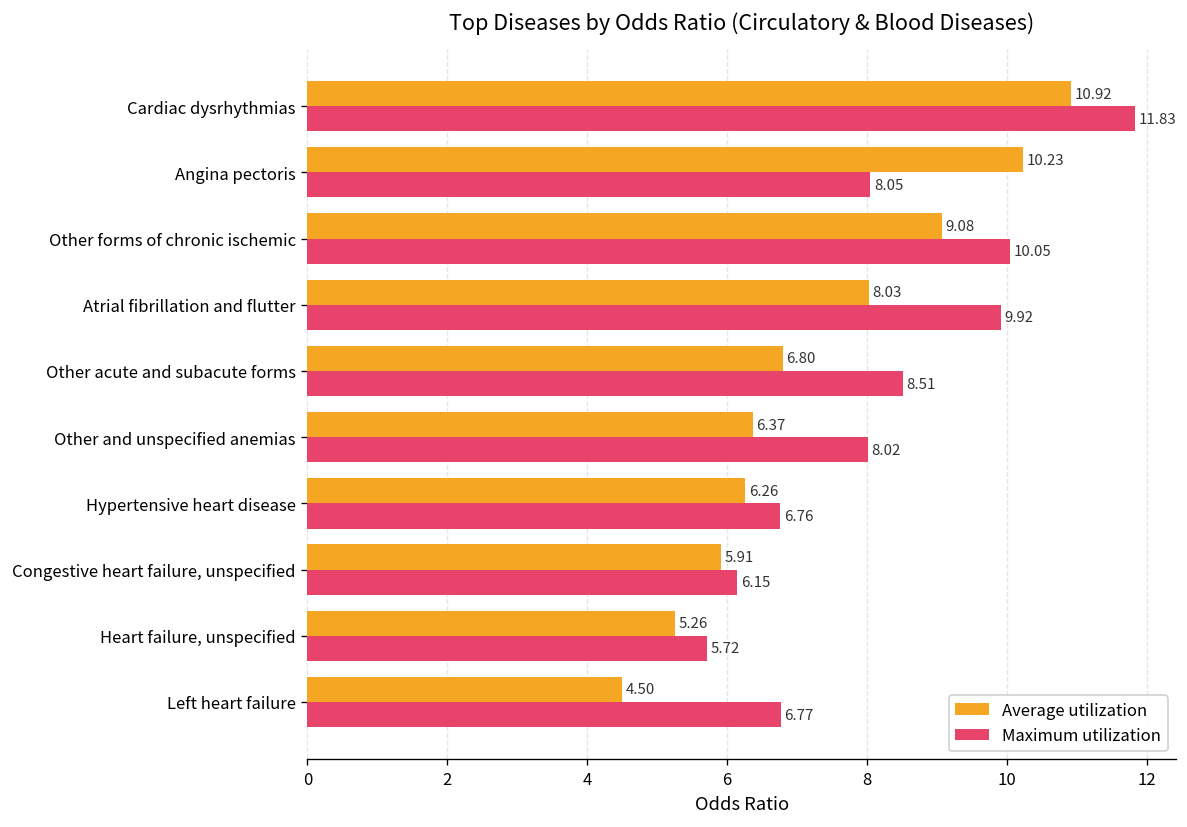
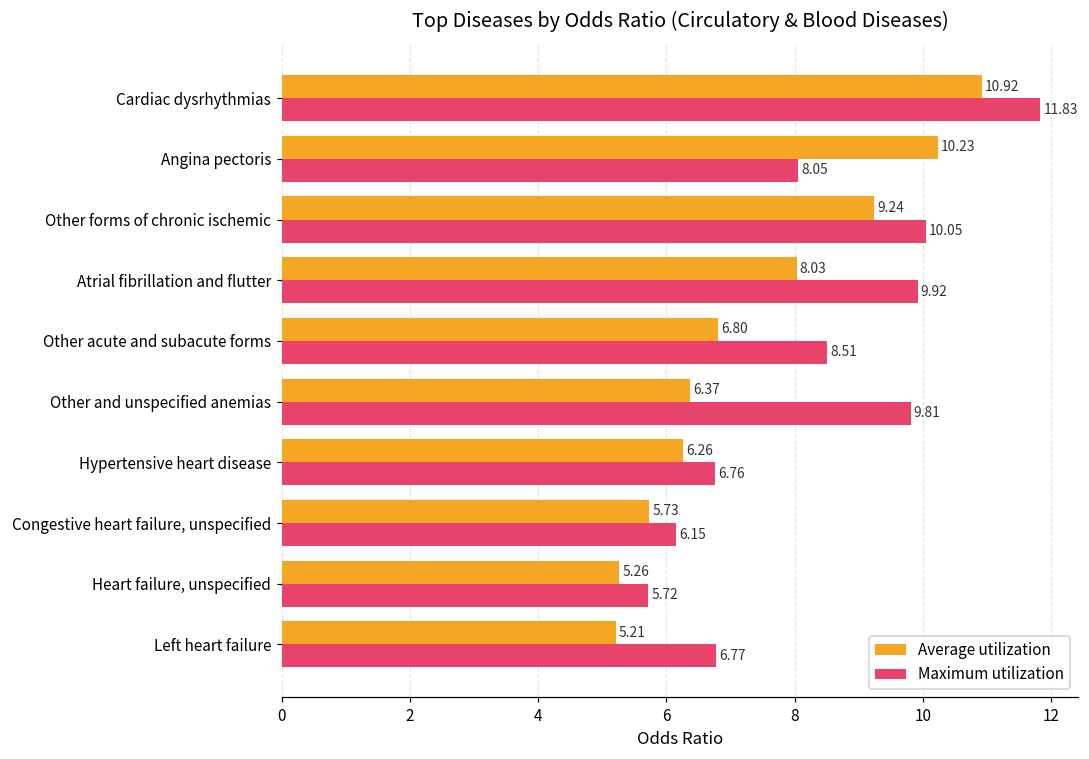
  {
    "Average utilization": {
      "Cardiac dysrhythmias": 10.92,
      "Angina pectoris": 10.23,
-     "Other forms of chronic ischemic": 9.08,
+     "Other forms of chronic ischemic": 9.24,
      "Atrial fibrillation and flutter": 8.03,
      "Other acute and subacute forms": 6.80,
      "Other and unspecified anemias": 6.37,
      "Hypertensive heart disease": 6.26,
-     "Congestive heart failure, unspecified": 5.91,
+     "Congestive heart failure, unspecified": 5.73,
      "Heart failure, unspecified": 5.26,
-     "Left heart failure": 4.50
+     "Left heart failure": 5.21
    },
    "Maximum utilization": {
      "Cardiac dysrhythmias": 11.83,
      "Angina pectoris": 8.05,
      "Other forms of chronic ischemic": 10.05,
      "Atrial fibrillation and flutter": 9.92,
      "Other acute and subacute forms": 8.51,
-     "Other and unspecified anemias": 8.02,
+     "Other and unspecified anemias": 9.81,
      "Hypertensive heart disease": 6.76,
      "Congestive heart failure, unspecified": 6.15,
      "Heart failure, unspecified": 5.72,
      "Left heart failure": 6.77
    }
  }
